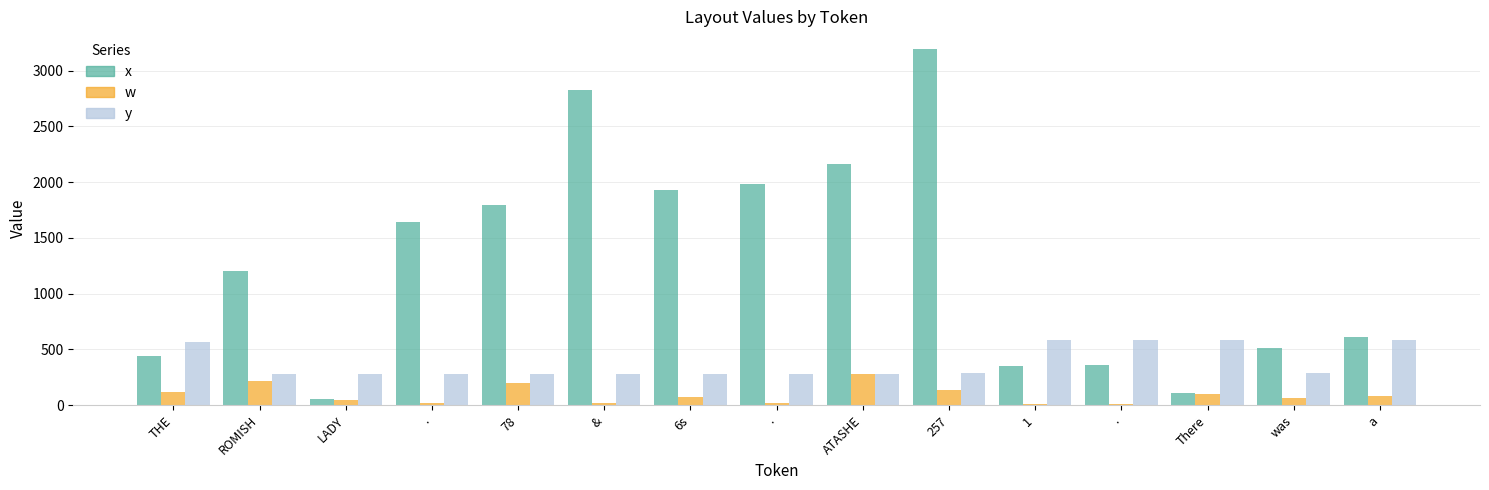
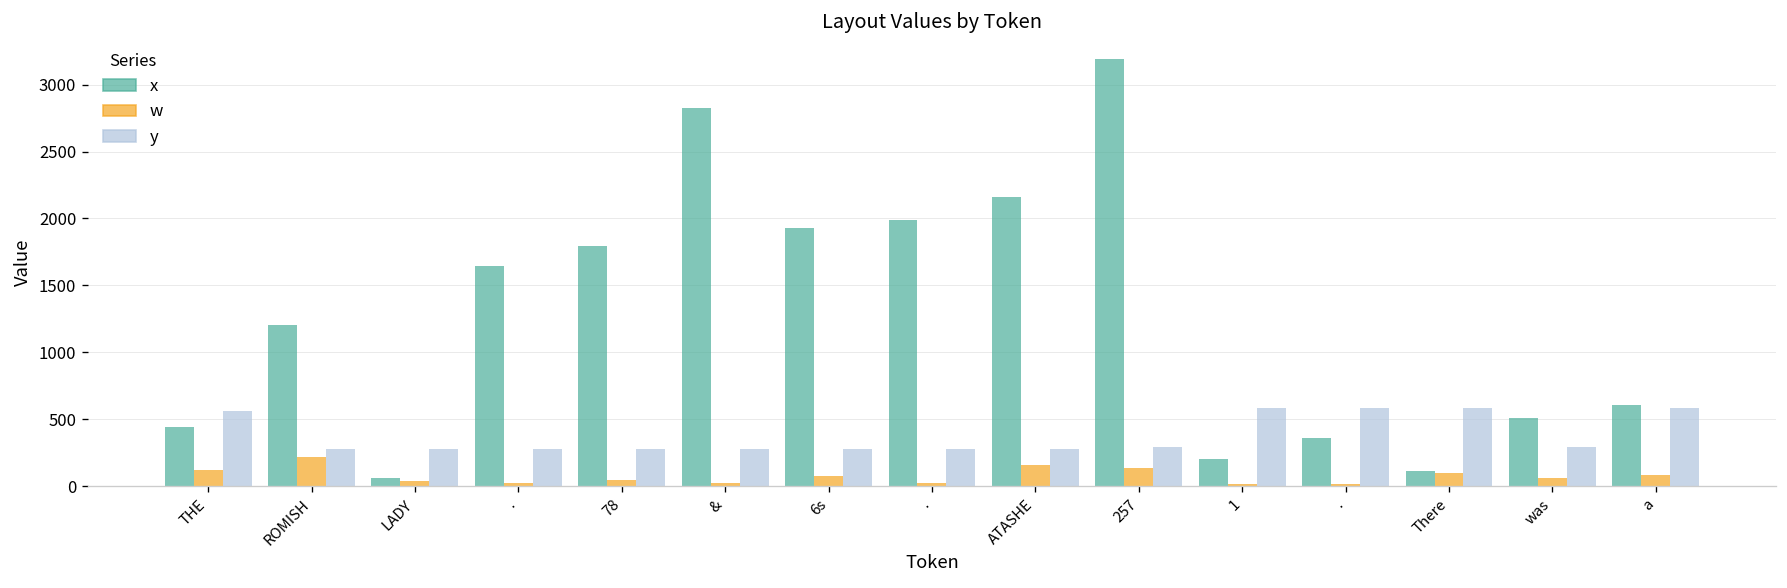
  {
    "x": {
      "THE": 440,
      "ROMISH": 1210,
      "LADY": 60,
      "78": 1800,
      "&": 2820,
      "6s": 1930,
      "ATASHE": 2160,
      "257": 3190,
-     "1": 350,
+     "1": 200,
      "There": 110,
      "was": 510,
      "a": 610
    },
    "w": {
      "THE": 120,
      "ROMISH": 220,
      "LADY": 40,
-     "78": 200,
+     "78": 40,
      "6s": 70,
-     "ATASHE": 280,
+     "ATASHE": 150,
      "257": 140,
      "There": 100,
      "was": 60,
      "a": 80
    },
    "y": {
      "THE": 560,
      "ROMISH": 280,
      "LADY": 280,
      "78": 280,
      "&": 280,
      "6s": 280,
      "ATASHE": 280,
      "257": 290,
      "1": 590,
      "There": 590,
      "was": 290,
      "a": 590
    }
  }
